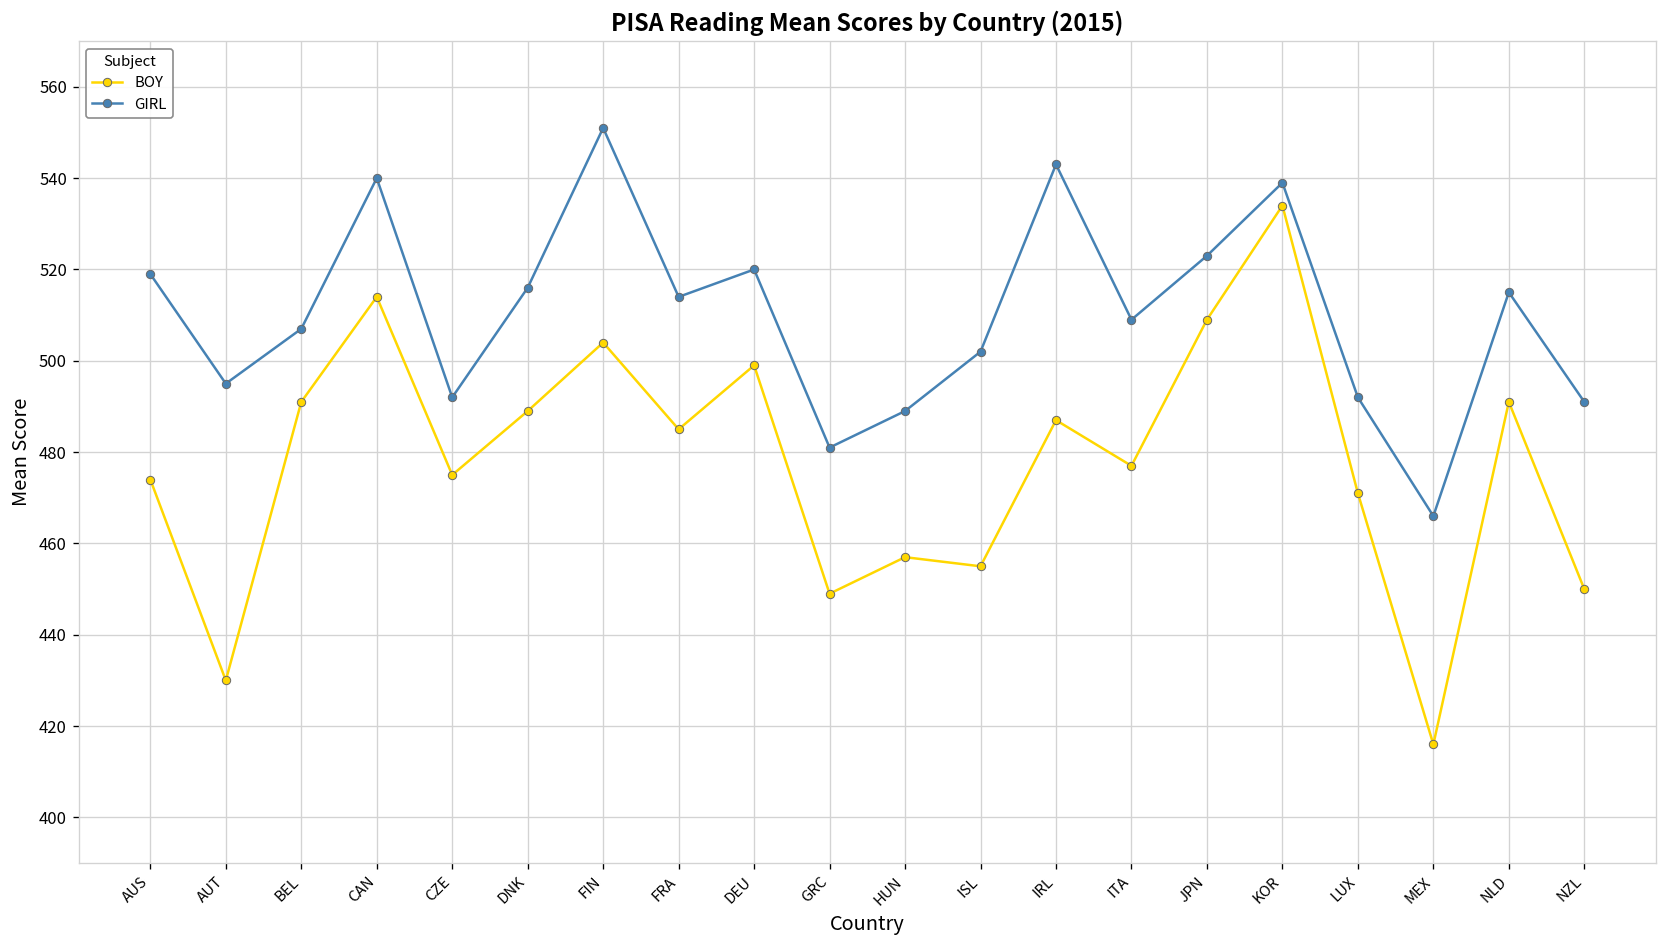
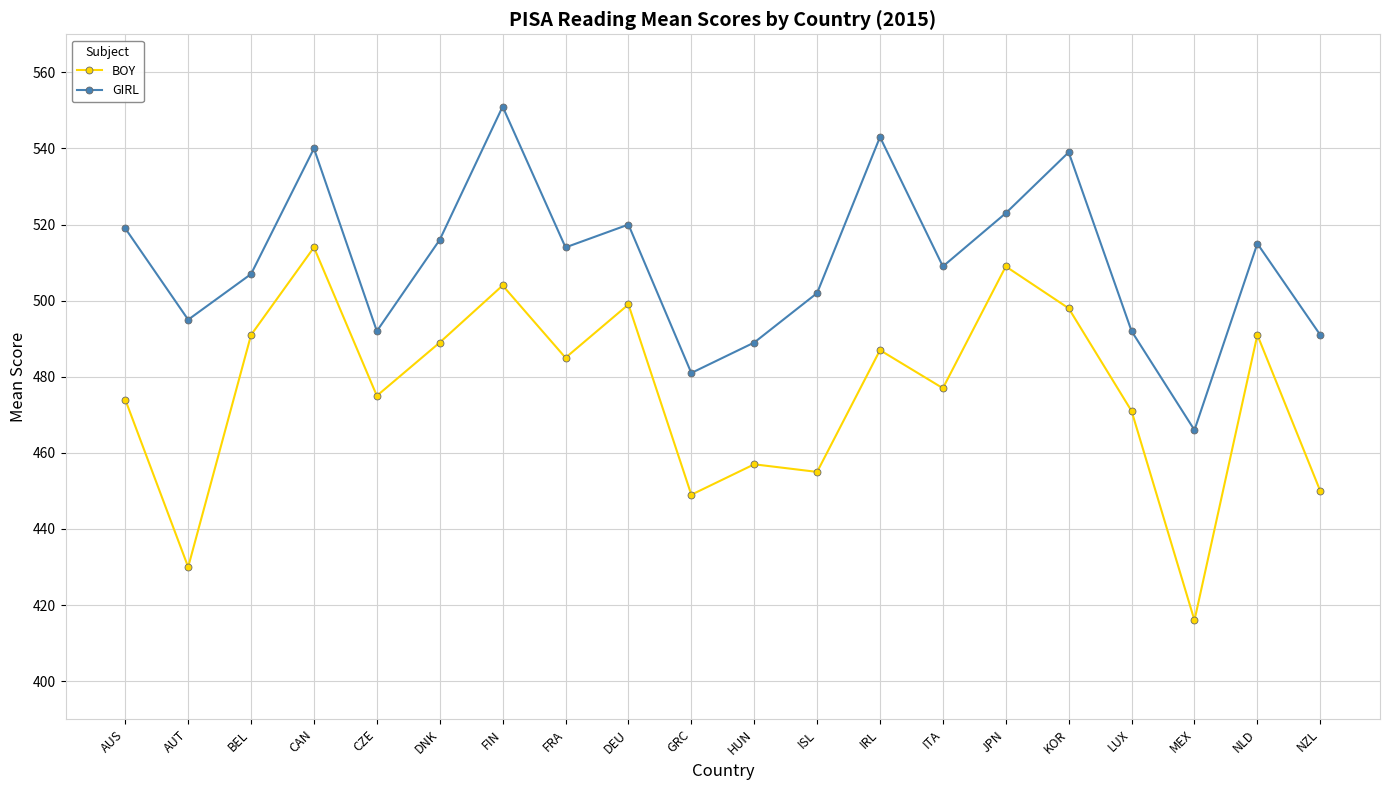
  {
    "BOY": {
      "AUS": 474,
      "AUT": 430,
      "BEL": 491,
      "CAN": 514,
      "CZE": 475,
      "DNK": 489,
      "FIN": 504,
      "FRA": 485,
      "DEU": 499,
      "GRC": 449,
      "HUN": 457,
      "ISL": 455,
      "IRL": 487,
      "ITA": 477,
      "JPN": 509,
-     "KOR": 534,
+     "KOR": 498,
      "LUX": 471,
      "MEX": 416,
      "NLD": 491,
      "NZL": 450
    },
    "GIRL": {
      "AUS": 519,
      "AUT": 495,
      "BEL": 507,
      "CAN": 540,
      "CZE": 492,
      "DNK": 516,
      "FIN": 551,
      "FRA": 514,
      "DEU": 520,
      "GRC": 481,
      "HUN": 489,
      "ISL": 502,
      "IRL": 543,
      "ITA": 509,
      "JPN": 523,
      "KOR": 539,
      "LUX": 492,
      "MEX": 466,
      "NLD": 515,
      "NZL": 491
    }
  }
